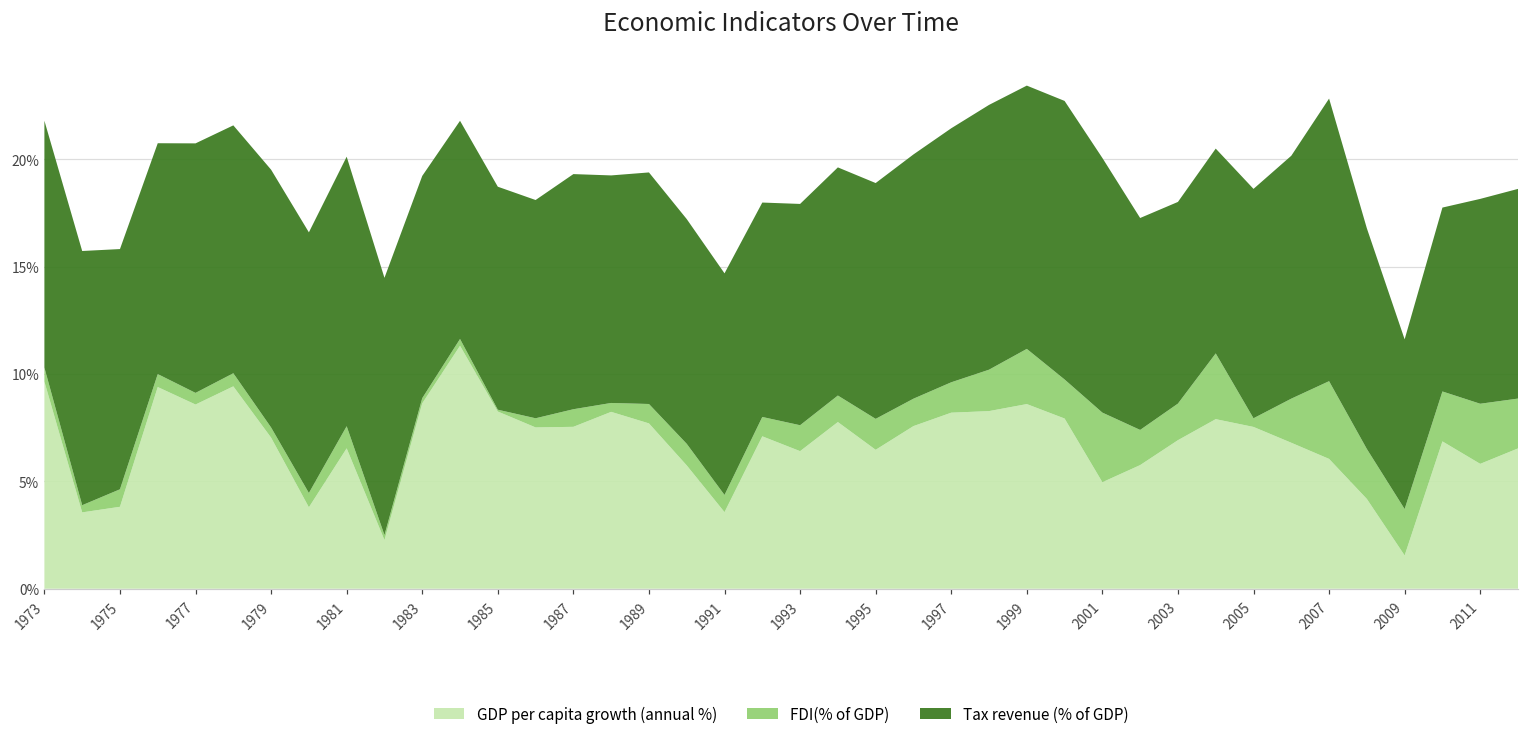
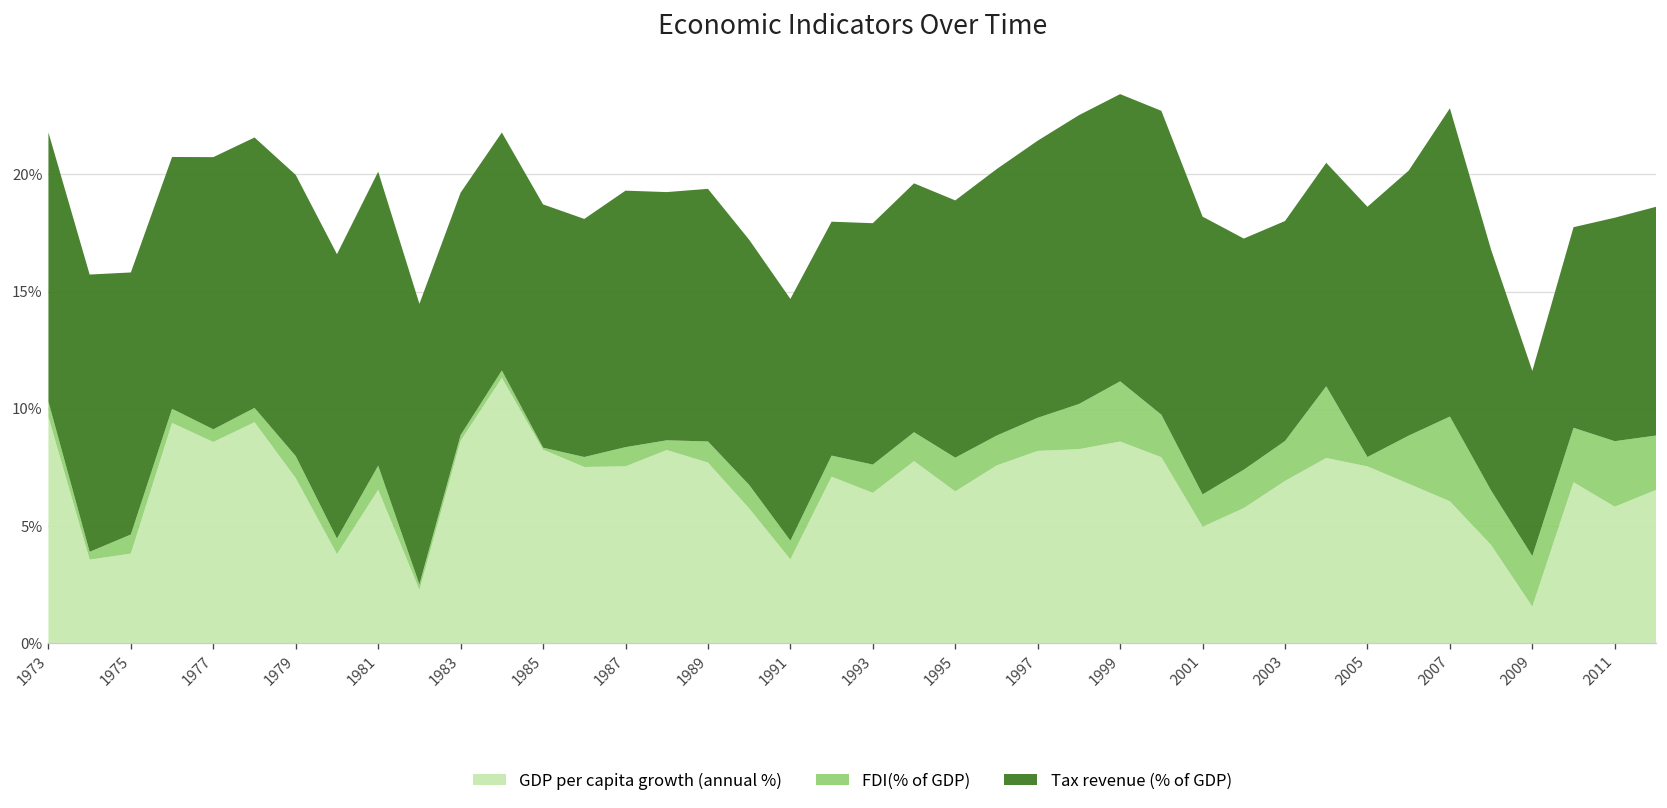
  {
    "GDP per capita growth (annual %)": {
      "1973": "9.6%",
      "1975": "3.8%",
      "1977": "8.6%",
      "1979": "7.0%",
      "1981": "6.5%",
      "1983": "8.6%",
      "1987": "7.5%",
      "1989": "7.7%",
      "1991": "3.6%",
      "1993": "6.4%",
      "1995": "6.5%",
      "1997": "8.2%",
      "1999": "8.6%",
      "2001": "5.0%",
      "2003": "6.9%",
      "2005": "7.5%",
      "2007": "6.0%",
      "2009": "1.5%",
      "2011": "5.8%"
    },
    "FDI(% of GDP)": {
      "1973": "0.7%",
      "1975": "0.8%",
      "1977": "0.5%",
-     "1979": "0.5%",
+     "1979": "0.9%",
      "1981": "1.0%",
      "1983": "0.2%",
      "1987": "0.8%",
      "1989": "0.9%",
      "1991": "0.8%",
      "1993": "1.2%",
      "1995": "1.4%",
      "1997": "1.4%",
      "1999": "2.6%",
-     "2001": "3.2%",
+     "2001": "1.4%",
      "2003": "1.7%",
      "2005": "0.4%",
      "2007": "3.6%",
      "2009": "2.2%",
      "2011": "2.8%"
    },
    "Tax revenue (% of GDP)": {
      "1973": "11.5%",
      "1975": "11.2%",
      "1977": "11.6%",
      "1979": "12.0%",
      "1981": "12.6%",
      "1983": "10.3%",
      "1985": "10.4%",
      "1987": "10.9%",
      "1989": "10.8%",
      "1991": "10.3%",
      "1993": "10.3%",
      "1995": "11.0%",
      "1997": "11.8%",
      "1999": "12.3%",
      "2001": "11.9%",
      "2003": "9.4%",
      "2005": "10.7%",
      "2007": "13.2%",
      "2009": "7.9%",
      "2011": "9.5%"
    }
  }
